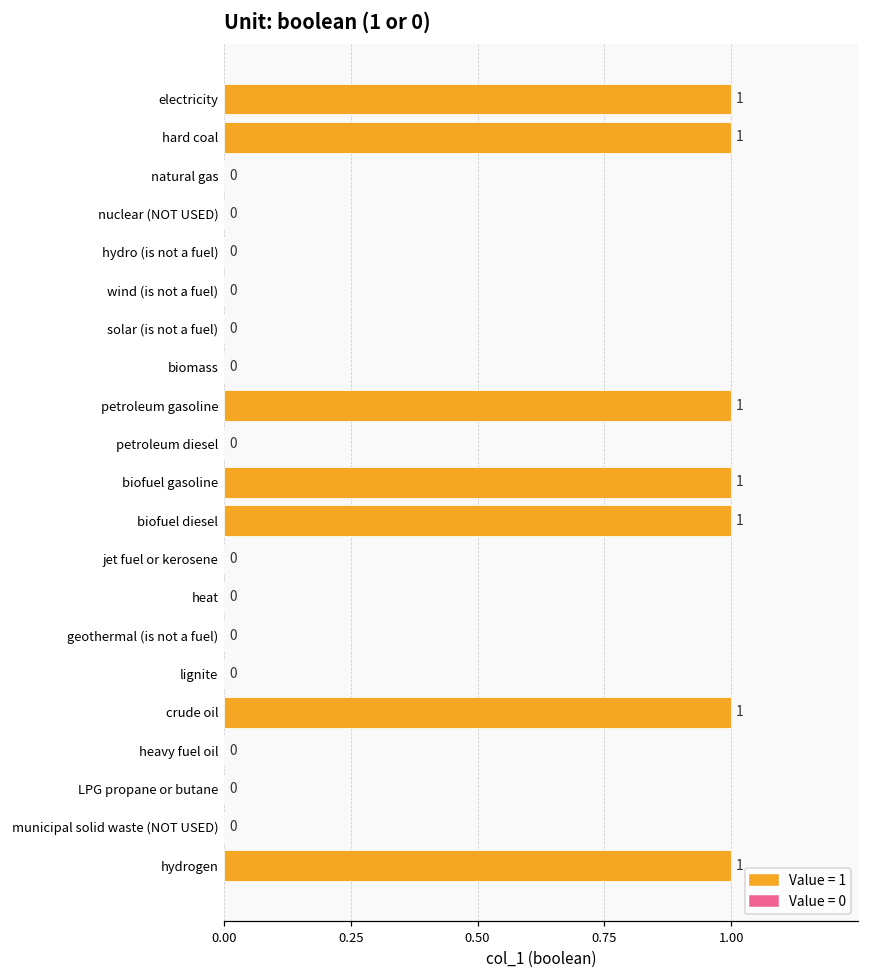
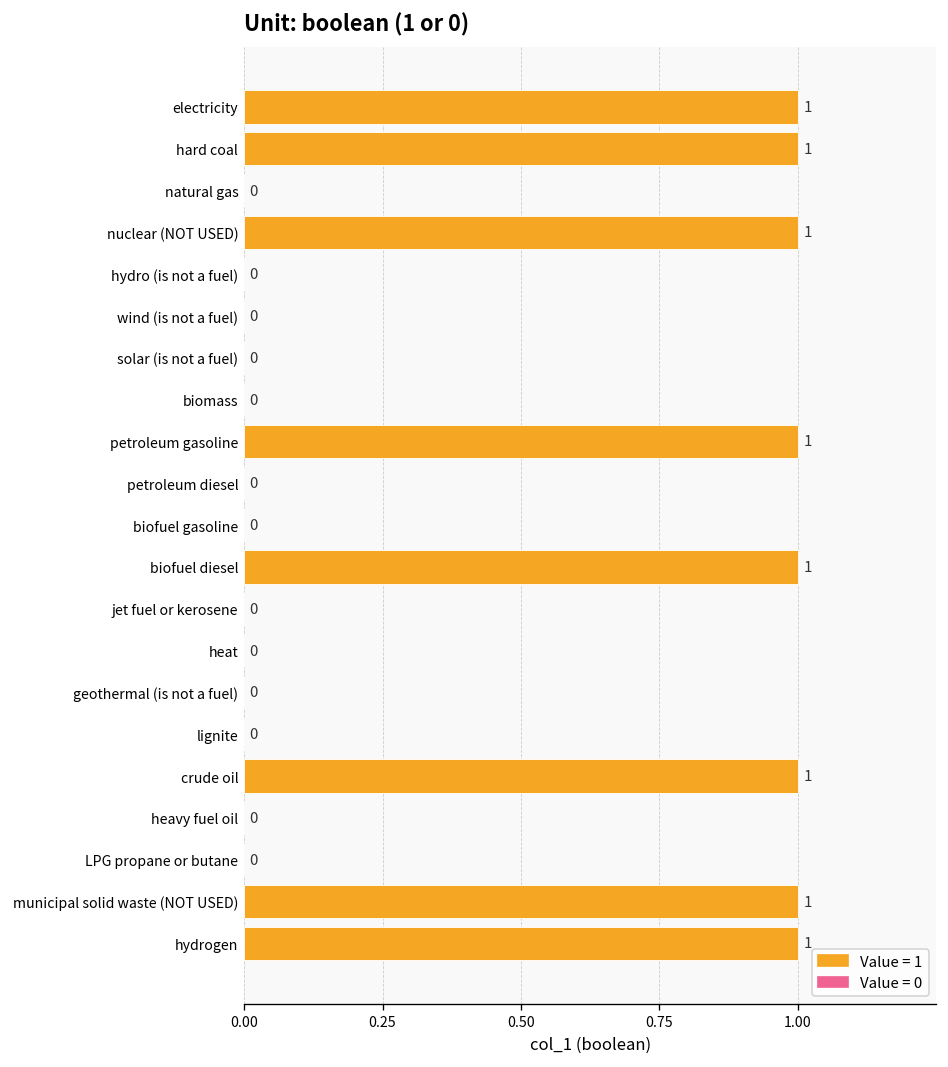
  {
    "electricity": 1,
    "hard coal": 1,
    "natural gas": 0,
-   "nuclear (NOT USED)": 0,
+   "nuclear (NOT USED)": 1,
    "hydro (is not a fuel)": 0,
    "wind (is not a fuel)": 0,
    "solar (is not a fuel)": 0,
    "biomass": 0,
    "petroleum gasoline": 1,
    "petroleum diesel": 0,
-   "biofuel gasoline": 1,
+   "biofuel gasoline": 0,
    "biofuel diesel": 1,
    "jet fuel or kerosene": 0,
    "heat": 0,
    "geothermal (is not a fuel)": 0,
    "lignite": 0,
    "crude oil": 1,
    "heavy fuel oil": 0,
    "LPG propane or butane": 0,
-   "municipal solid waste (NOT USED)": 0,
+   "municipal solid waste (NOT USED)": 1,
    "hydrogen": 1
  }
